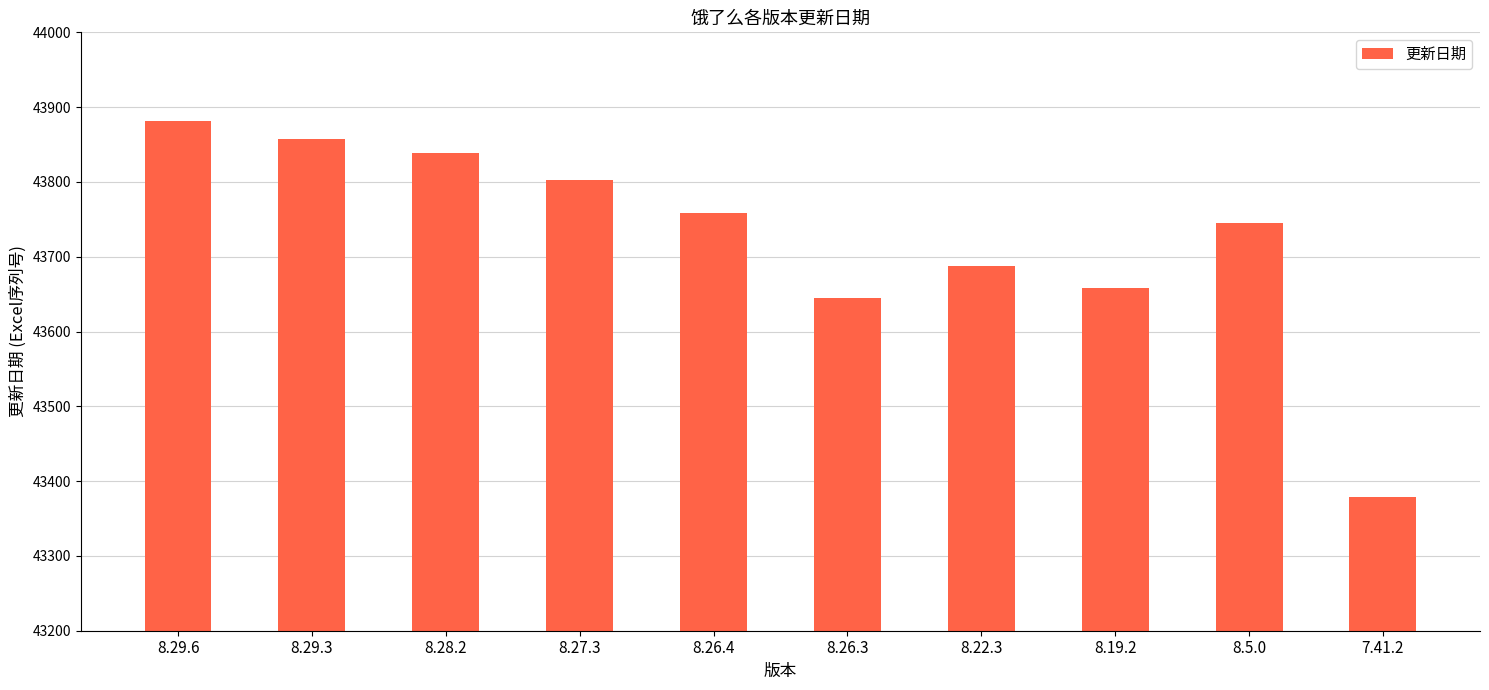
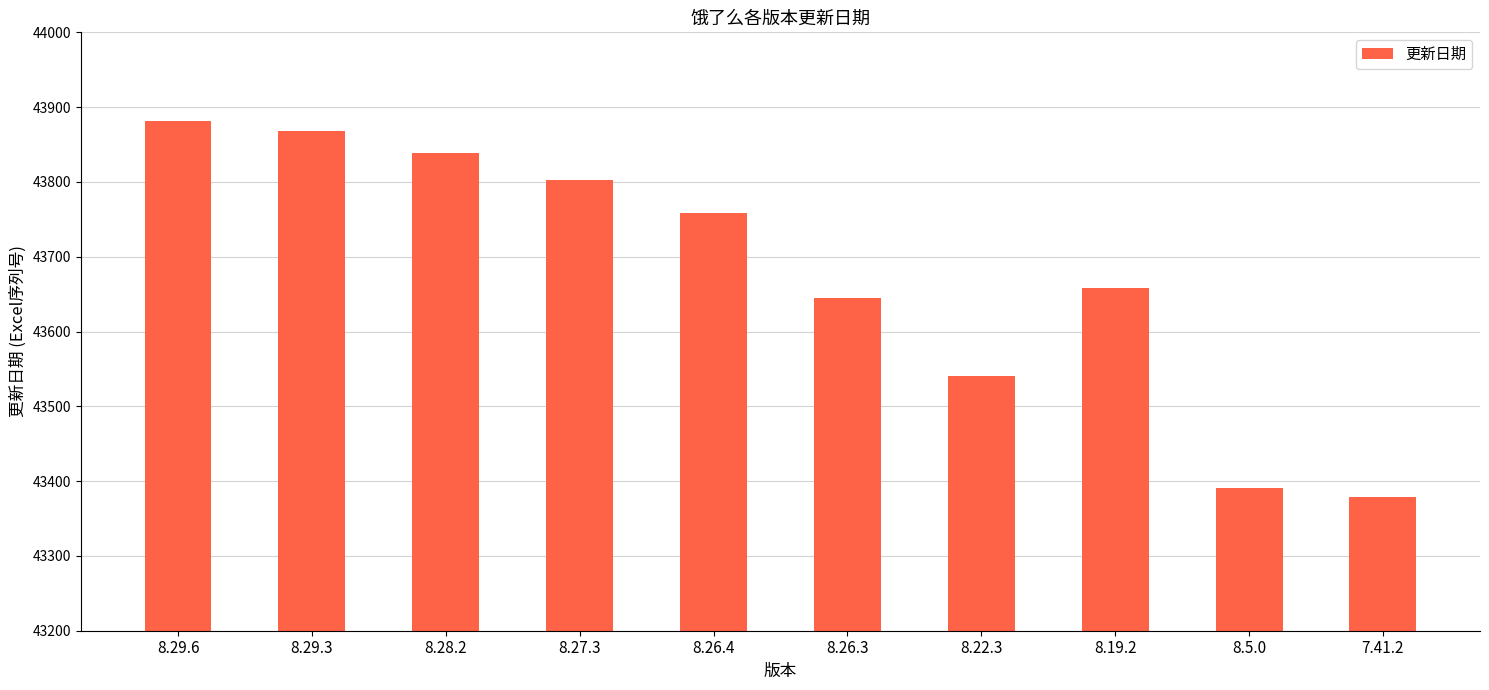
  {
    "8.29.6": 43880,
-   "8.29.3": 43860,
+   "8.29.3": 43870,
    "8.28.2": 43840,
    "8.27.3": 43800,
    "8.26.4": 43760,
    "8.26.3": 43650,
-   "8.22.3": 43690,
+   "8.22.3": 43540,
    "8.19.2": 43660,
-   "8.5.0": 43750,
+   "8.5.0": 43390,
    "7.41.2": 43380
  }
